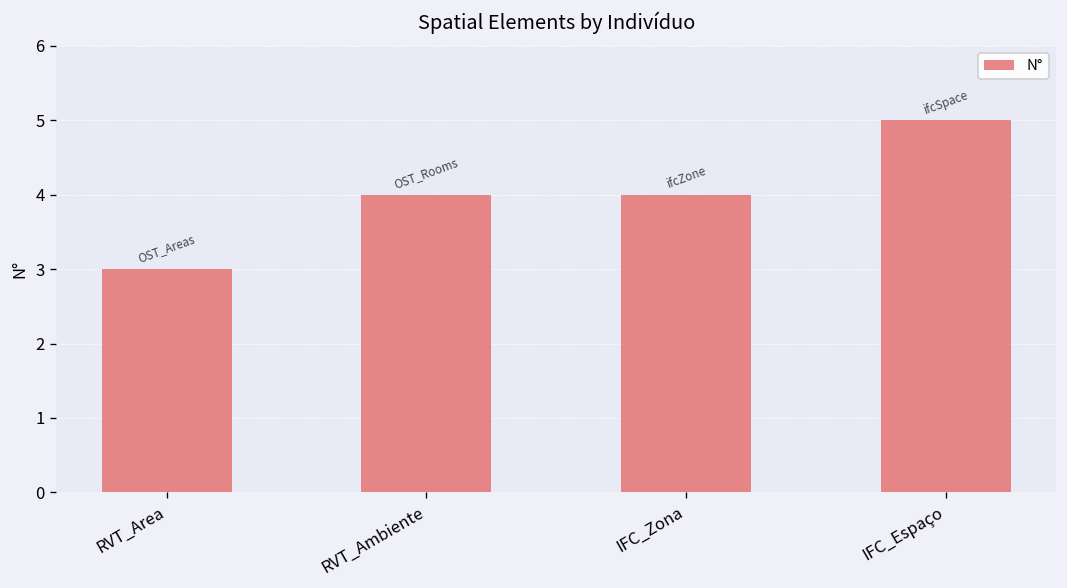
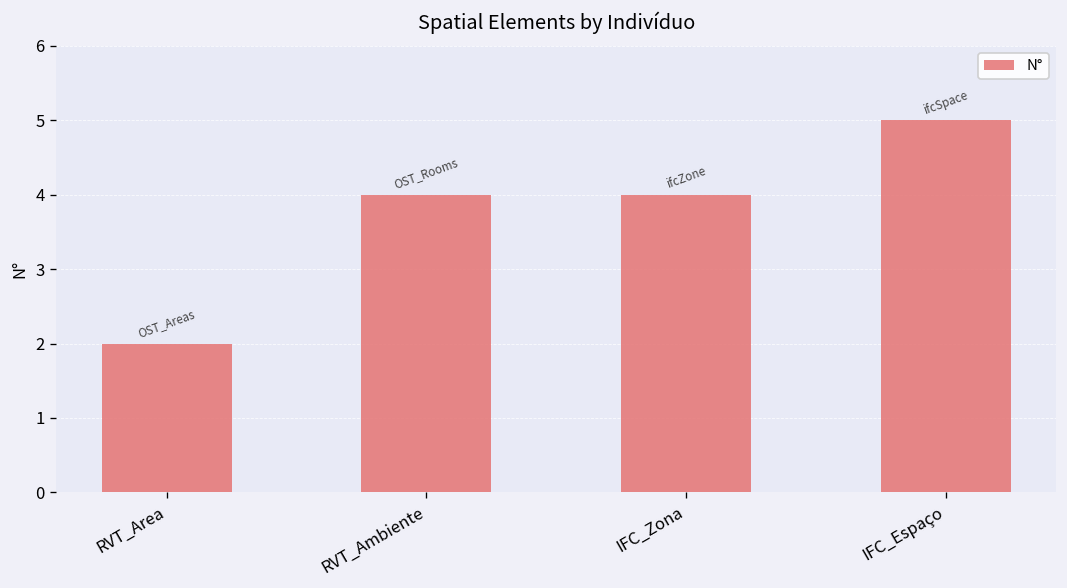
  {
-   "RVT_Area": 3,
+   "RVT_Area": 2,
    "RVT_Ambiente": 4,
    "IFC_Zona": 4,
    "IFC_Espaço": 5
  }
